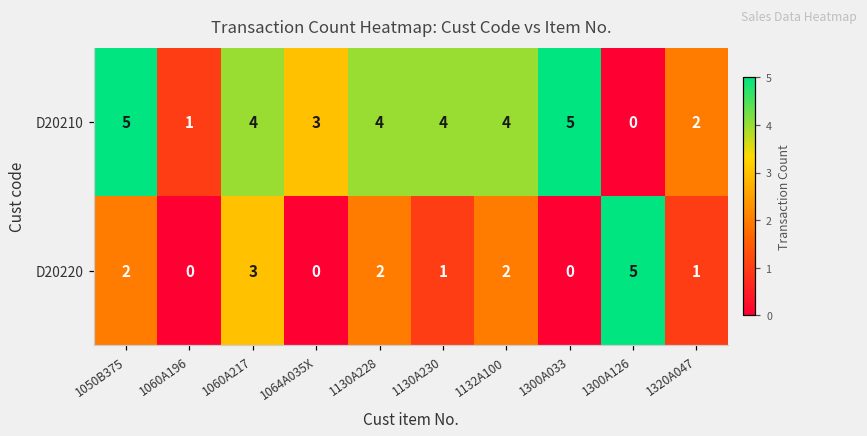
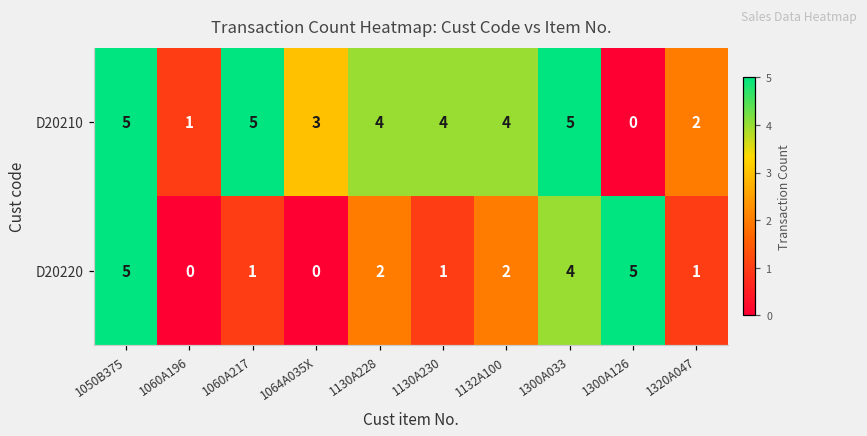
  {
    "D20210": {
      "1050B375": 5,
      "1060A196": 1,
-     "1060A217": 4,
+     "1060A217": 5,
      "1064A035X": 3,
      "1130A228": 4,
      "1130A230": 4,
      "1132A100": 4,
      "1300A033": 5,
      "1300A126": 0,
      "1320A047": 2
    },
    "D20220": {
-     "1050B375": 2,
+     "1050B375": 5,
      "1060A196": 0,
-     "1060A217": 3,
+     "1060A217": 1,
      "1064A035X": 0,
      "1130A228": 2,
      "1130A230": 1,
      "1132A100": 2,
-     "1300A033": 0,
+     "1300A033": 4,
      "1300A126": 5,
      "1320A047": 1
    }
  }
